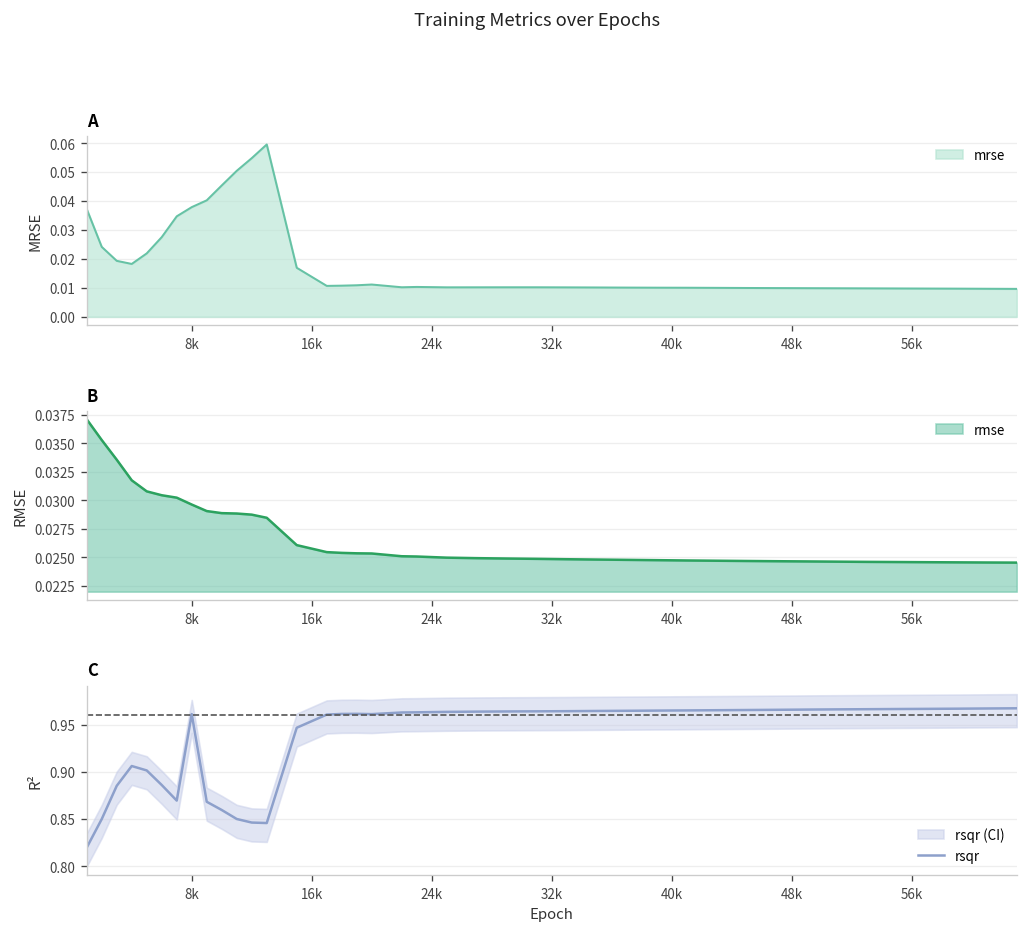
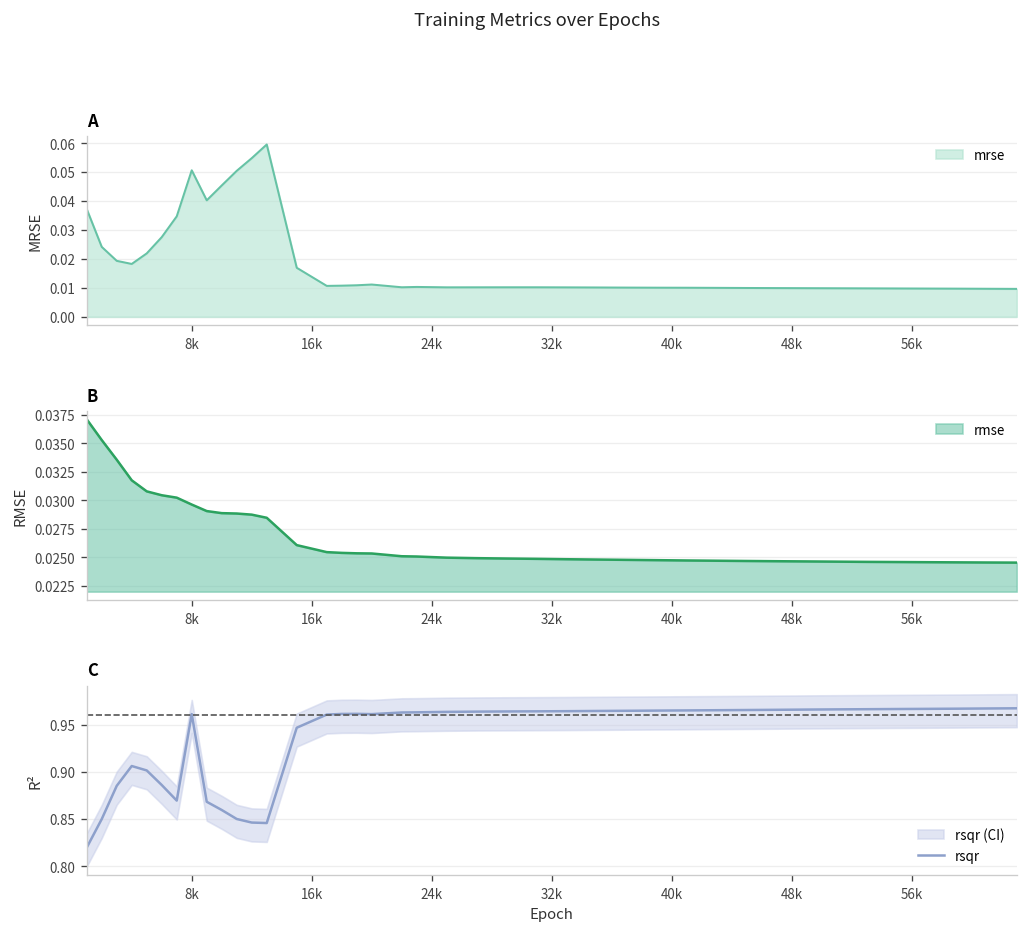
  {
    "A": {
-     "8k": 0.038
+     "8k": 0.051
    },
    "B": {
      "8k": 0.030
    },
    "C": {
      "rsqr": {
        "8k": 0.96
      }
    }
  }
